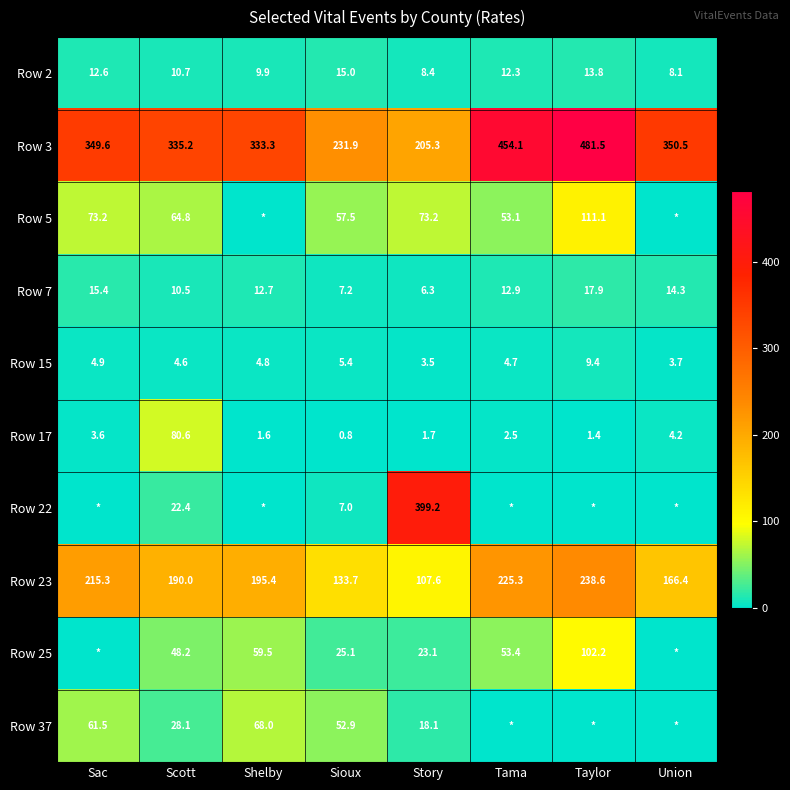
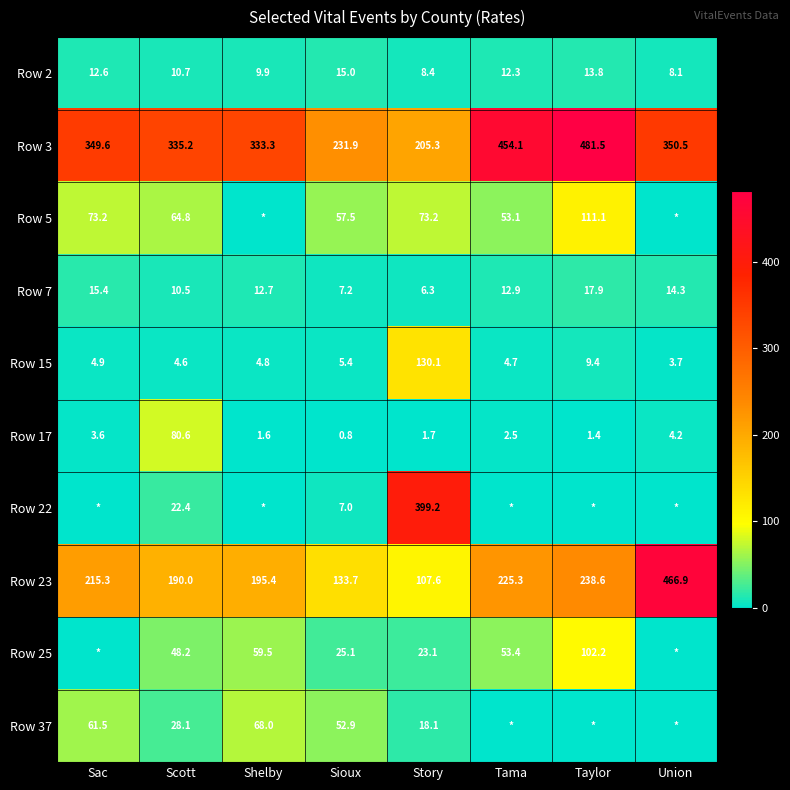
  {
    "Row 2": {
      "Sac": 12.6,
      "Scott": 10.7,
      "Shelby": 9.9,
      "Sioux": 15.0,
      "Story": 8.4,
      "Tama": 12.3,
      "Taylor": 13.8,
      "Union": 8.1
    },
    "Row 3": {
      "Sac": 349.6,
      "Scott": 335.2,
      "Shelby": 333.3,
      "Sioux": 231.9,
      "Story": 205.3,
      "Tama": 454.1,
      "Taylor": 481.5,
      "Union": 350.5
    },
    "Row 5": {
      "Sac": 73.2,
      "Scott": 64.8,
      "Sioux": 57.5,
      "Story": 73.2,
      "Tama": 53.1,
      "Taylor": 111.1
    },
    "Row 7": {
      "Sac": 15.4,
      "Scott": 10.5,
      "Shelby": 12.7,
      "Sioux": 7.2,
      "Story": 6.3,
      "Tama": 12.9,
      "Taylor": 17.9,
      "Union": 14.3
    },
    "Row 15": {
      "Sac": 4.9,
      "Scott": 4.6,
      "Shelby": 4.8,
      "Sioux": 5.4,
-     "Story": 3.5,
+     "Story": 130.1,
      "Tama": 4.7,
      "Taylor": 9.4,
      "Union": 3.7
    },
    "Row 17": {
      "Sac": 3.6,
      "Scott": 80.6,
      "Shelby": 1.6,
      "Sioux": 0.8,
      "Story": 1.7,
      "Tama": 2.5,
      "Taylor": 1.4,
      "Union": 4.2
    },
    "Row 22": {
      "Scott": 22.4,
      "Sioux": 7.0,
      "Story": 399.2
    },
    "Row 23": {
      "Sac": 215.3,
      "Scott": 190.0,
      "Shelby": 195.4,
      "Sioux": 133.7,
      "Story": 107.6,
      "Tama": 225.3,
      "Taylor": 238.6,
-     "Union": 166.4
+     "Union": 466.9
    },
    "Row 25": {
      "Scott": 48.2,
      "Shelby": 59.5,
      "Sioux": 25.1,
      "Story": 23.1,
      "Tama": 53.4,
      "Taylor": 102.2
    },
    "Row 37": {
      "Sac": 61.5,
      "Scott": 28.1,
      "Shelby": 68.0,
      "Sioux": 52.9,
      "Story": 18.1
    }
  }
